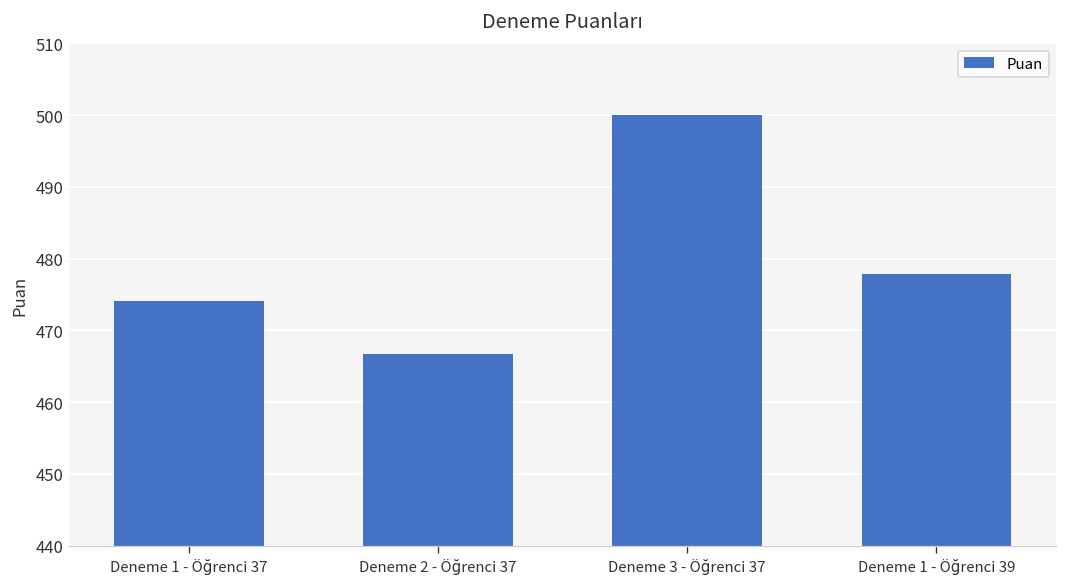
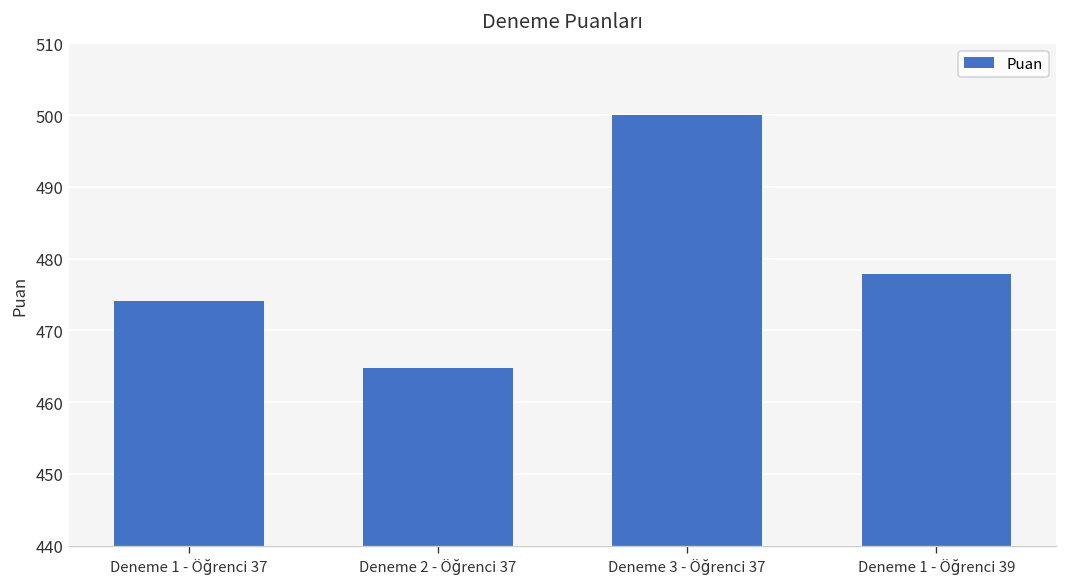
  {
    "Deneme 1 - Öğrenci 37": 474,
-   "Deneme 2 - Öğrenci 37": 467,
+   "Deneme 2 - Öğrenci 37": 465,
    "Deneme 3 - Öğrenci 37": 500,
    "Deneme 1 - Öğrenci 39": 478
  }
